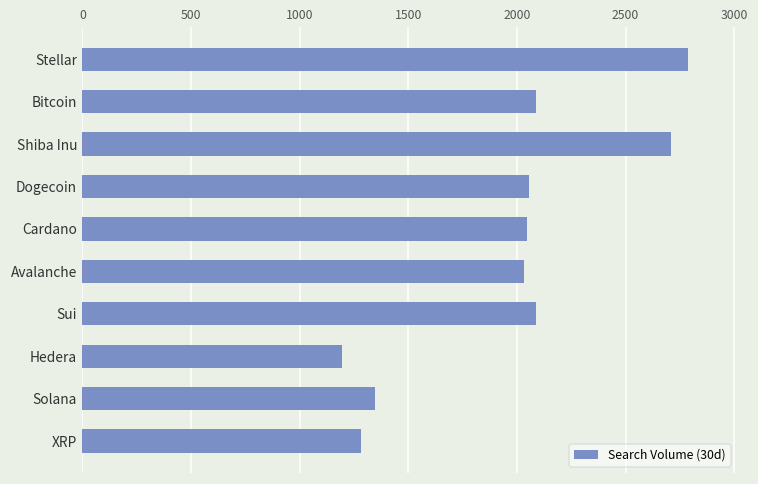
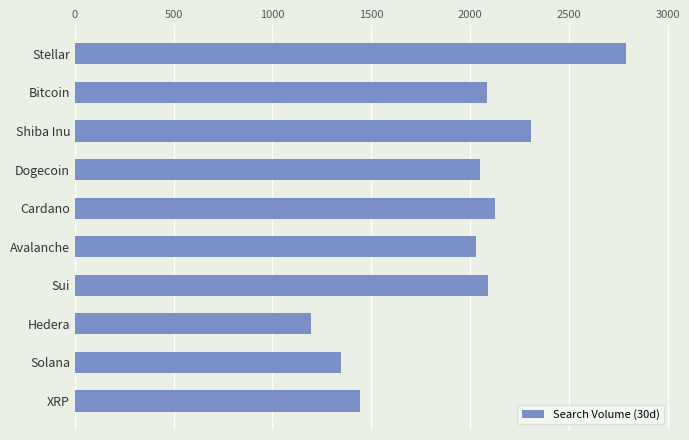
  {
    "Stellar": 2790,
    "Bitcoin": 2090,
-   "Shiba Inu": 2710,
+   "Shiba Inu": 2310,
    "Dogecoin": 2050,
-   "Cardano": 2050,
+   "Cardano": 2130,
    "Avalanche": 2030,
    "Sui": 2090,
    "Hedera": 1190,
    "Solana": 1350,
-   "XRP": 1280
+   "XRP": 1440
  }
